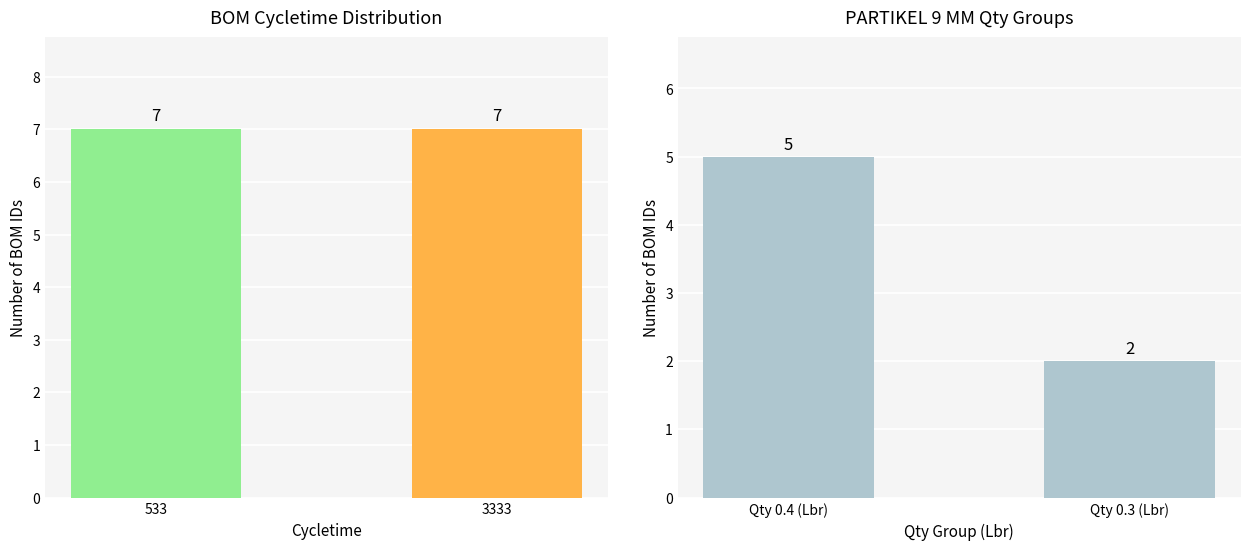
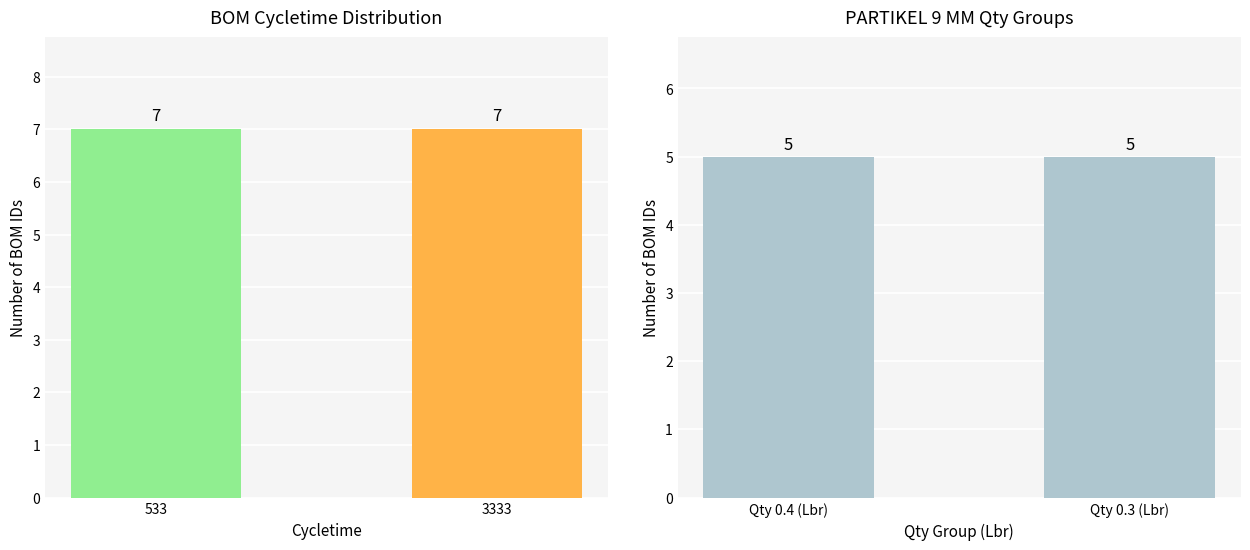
  {
    "BOM Cycletime Distribution": {
      "533": 7,
      "3333": 7
    },
    "PARTIKEL 9 MM Qty Groups": {
      "Qty 0.4 (Lbr)": 5,
-     "Qty 0.3 (Lbr)": 2
+     "Qty 0.3 (Lbr)": 5
    }
  }
